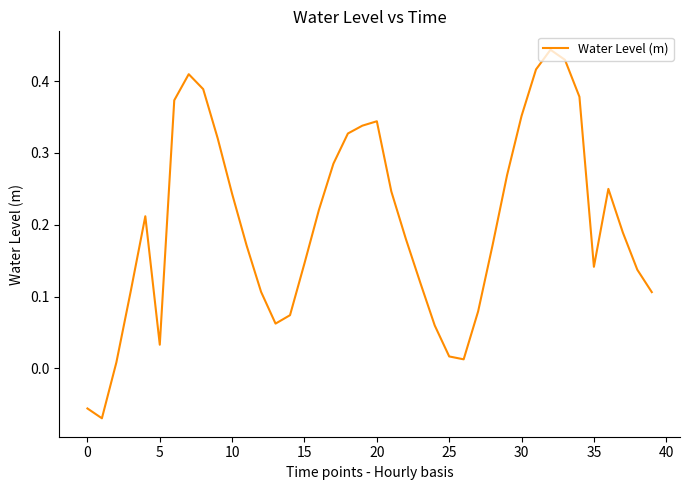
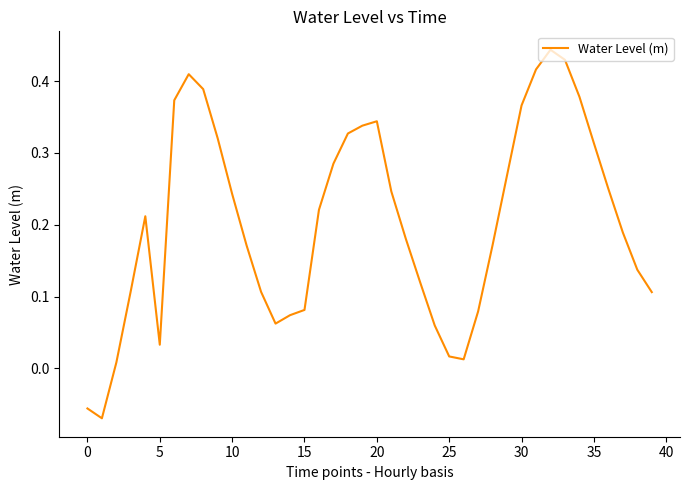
  {
    "0": -0.06,
    "5": 0.03,
    "10": 0.24,
-   "15": 0.15,
+   "15": 0.08,
    "20": 0.34,
    "25": 0.02,
-   "30": 0.35,
-   "35": 0.14
+   "30": 0.37,
+   "35": 0.31
  }
